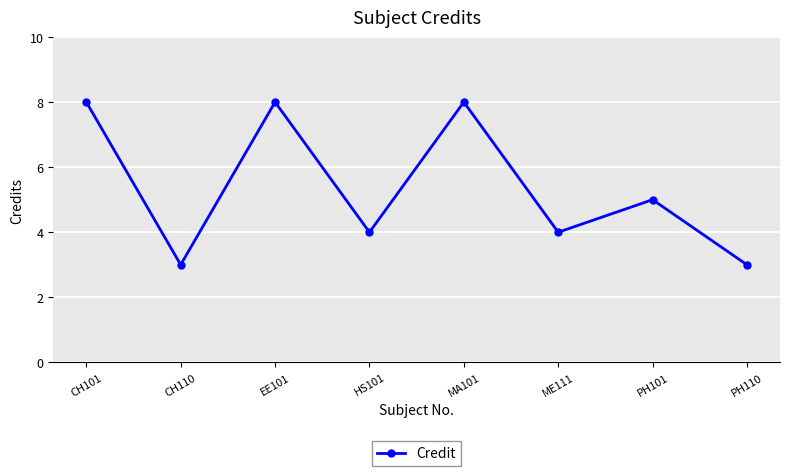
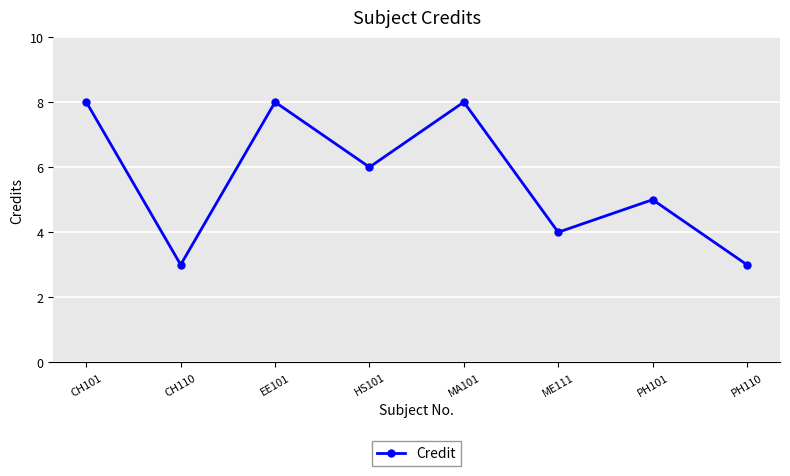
  {
    "CH101": 8,
    "CH110": 3,
    "EE101": 8,
-   "HS101": 4,
+   "HS101": 6,
    "MA101": 8,
    "ME111": 4,
    "PH101": 5,
    "PH110": 3
  }
